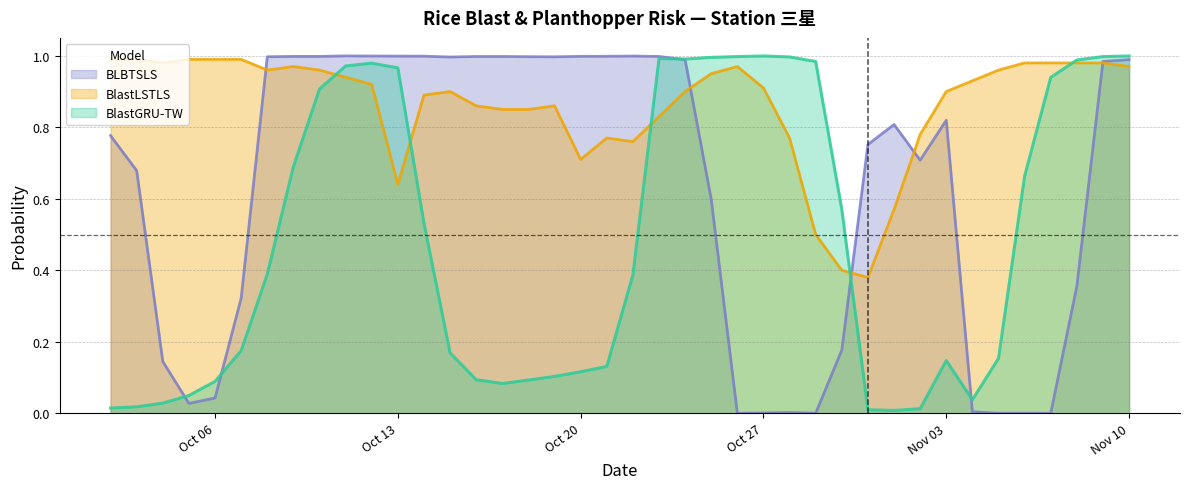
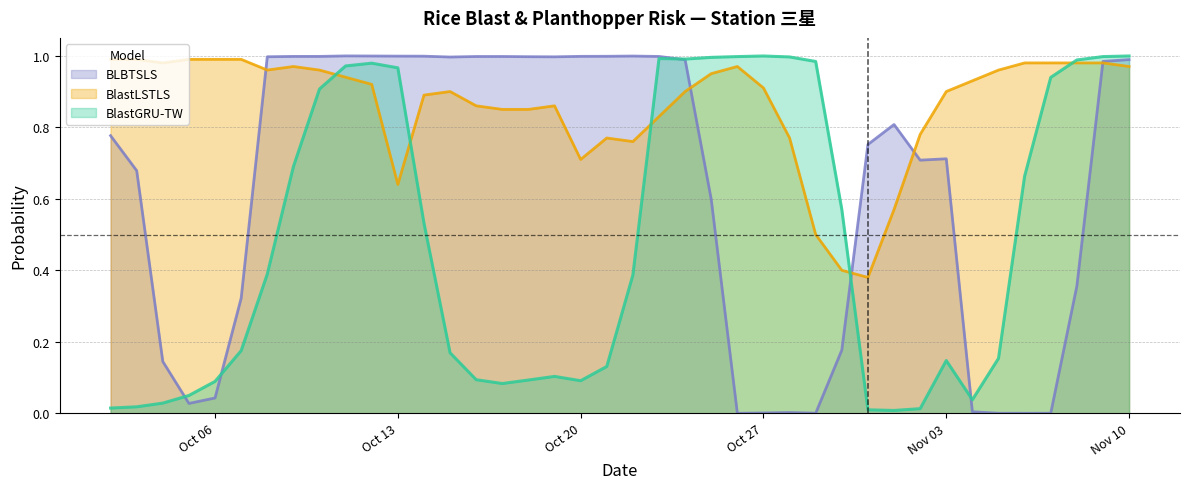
  {
    "BLBTSLS": {
      "Oct 06": 0.04,
      "Oct 13": 1.00,
      "Oct 20": 1.00,
      "Oct 27": 0.00,
-     "Nov 03": 0.82,
+     "Nov 03": 0.71,
      "Nov 10": 0.99
    },
    "BlastLSTLS": {
      "Oct 06": 0.99,
      "Oct 13": 0.64,
      "Oct 20": 0.71,
      "Oct 27": 0.91,
      "Nov 03": 0.90,
      "Nov 10": 0.97
    },
    "BlastGRU-TW": {
      "Oct 06": 0.09,
      "Oct 13": 0.97,
-     "Oct 20": 0.12,
+     "Oct 20": 0.09,
      "Oct 27": 1.00,
      "Nov 03": 0.15,
      "Nov 10": 1.00
    }
  }
